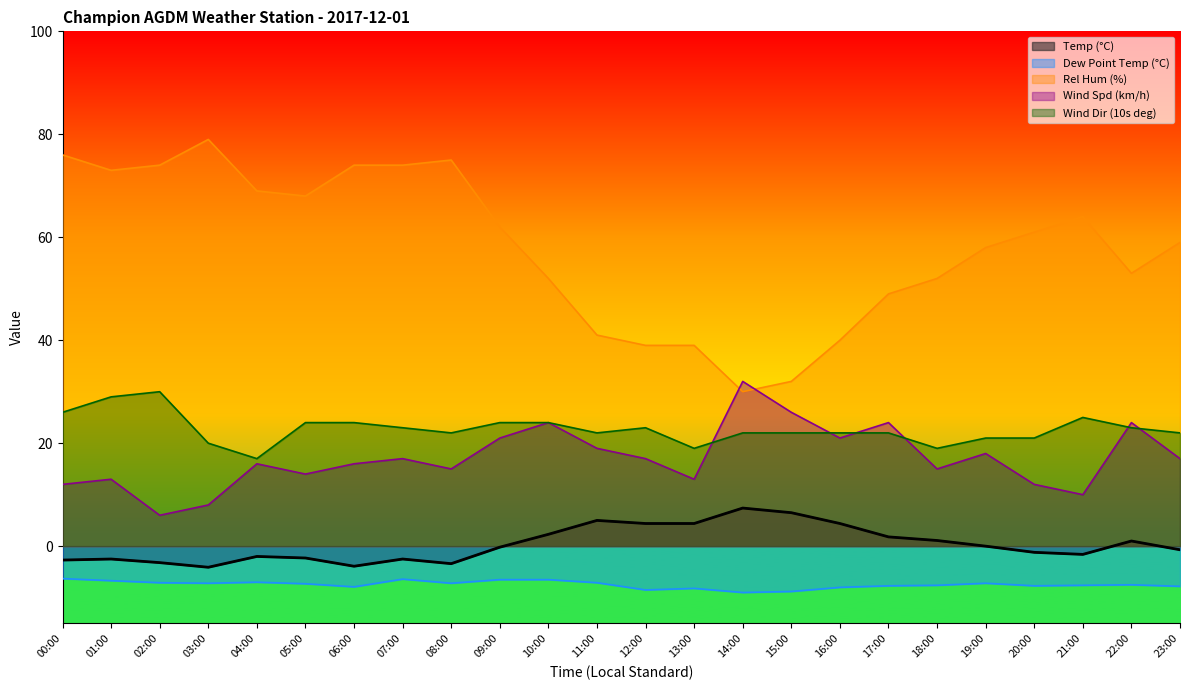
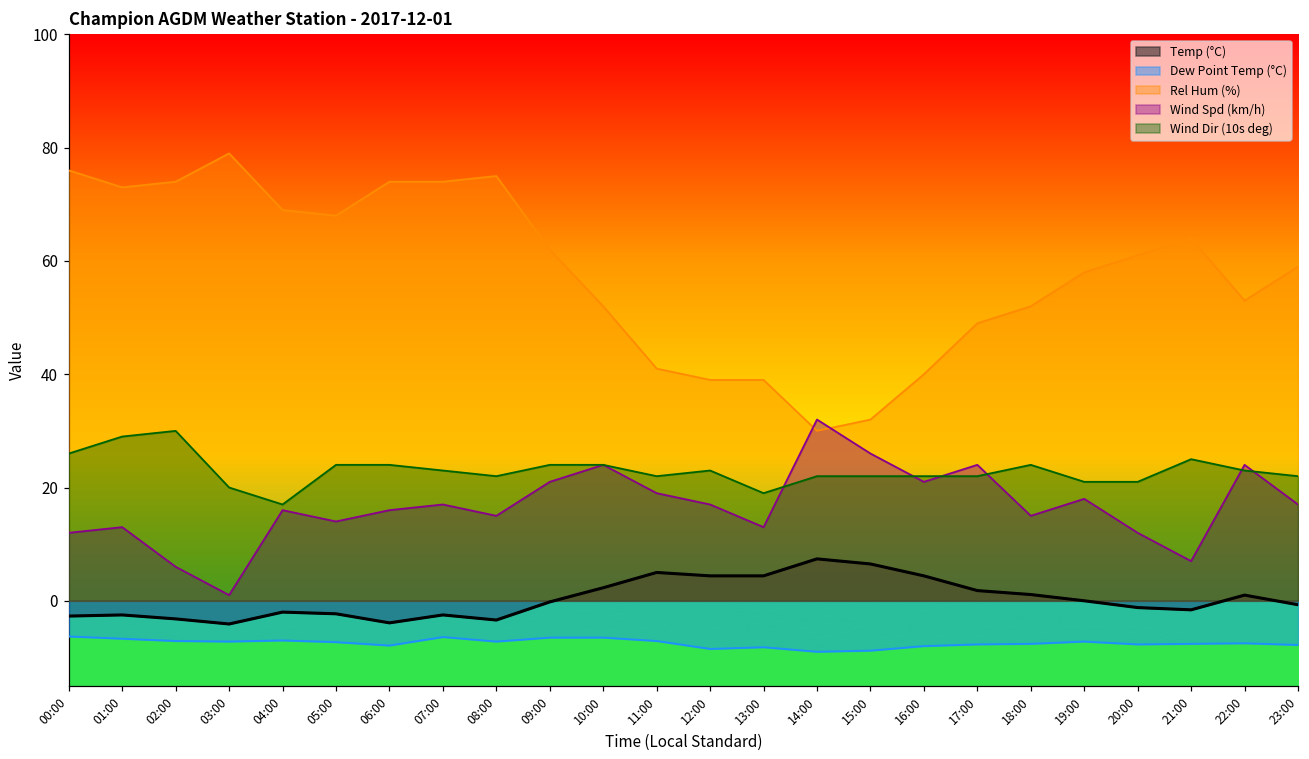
  {
    "Rel Hum (%)": {
      "00:00": 76,
      "01:00": 73,
      "02:00": 74,
      "03:00": 79,
      "04:00": 69,
      "05:00": 68,
      "06:00": 74,
      "07:00": 74,
      "08:00": 75,
      "09:00": 62,
      "10:00": 52,
      "11:00": 41,
      "12:00": 39,
      "13:00": 39,
      "14:00": 30,
      "15:00": 32,
      "16:00": 40,
      "17:00": 49,
      "18:00": 52,
      "19:00": 58,
      "20:00": 61,
      "21:00": 64,
      "22:00": 53,
      "23:00": 59
    },
    "Wind Spd (km/h)": {
      "00:00": 12,
      "01:00": 13,
      "02:00": 6,
-     "03:00": 8,
+     "03:00": 1,
      "04:00": 16,
      "05:00": 14,
      "06:00": 16,
      "07:00": 17,
      "08:00": 15,
      "09:00": 21,
      "11:00": 19,
      "12:00": 17,
      "13:00": 13,
      "14:00": 32,
      "15:00": 26,
      "16:00": 21,
      "17:00": 24,
      "18:00": 15,
      "19:00": 18,
      "20:00": 12,
-     "21:00": 10,
+     "21:00": 7,
      "22:00": 24,
      "23:00": 17
    },
    "Wind Dir (10s deg)": {
      "00:00": 26,
      "01:00": 29,
      "02:00": 30,
      "03:00": 20,
      "04:00": 17,
      "05:00": 24,
      "06:00": 24,
      "07:00": 23,
      "08:00": 22,
      "09:00": 24,
      "11:00": 22,
      "12:00": 23,
      "13:00": 19,
      "14:00": 22,
      "15:00": 22,
      "16:00": 22,
      "17:00": 22,
-     "18:00": 19,
+     "18:00": 24,
      "19:00": 21,
      "20:00": 21,
      "21:00": 25,
      "22:00": 23,
      "23:00": 22
    }
  }
